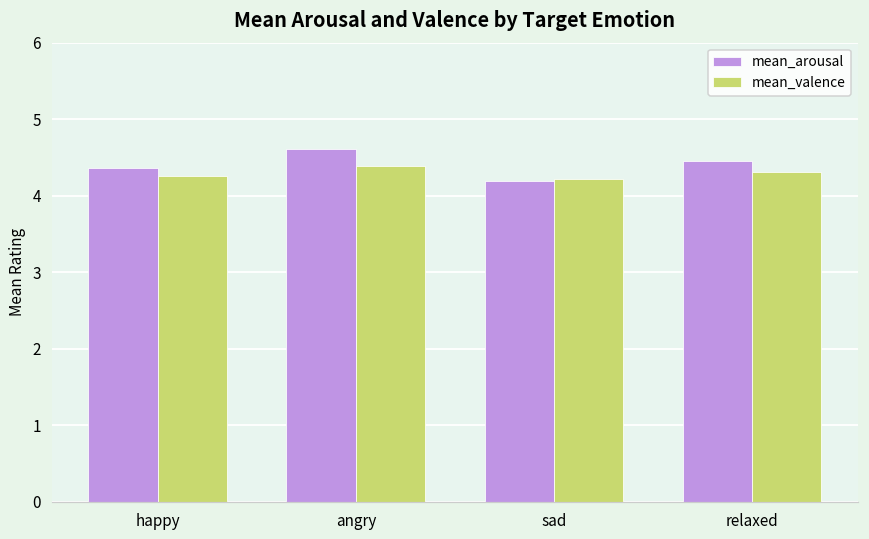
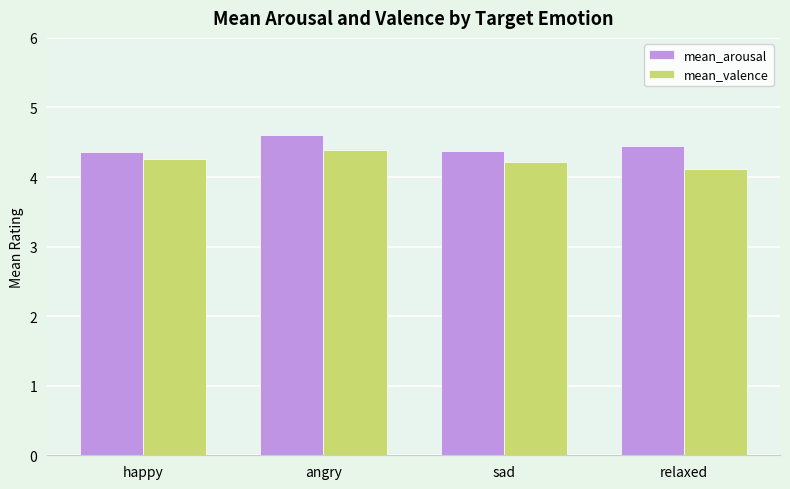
  {
    "mean_arousal": {
      "happy": 4.4,
      "angry": 4.6,
-     "sad": 4.2,
+     "sad": 4.4,
      "relaxed": 4.5
    },
    "mean_valence": {
      "happy": 4.3,
      "angry": 4.4,
      "sad": 4.2,
-     "relaxed": 4.3
+     "relaxed": 4.1
    }
  }
